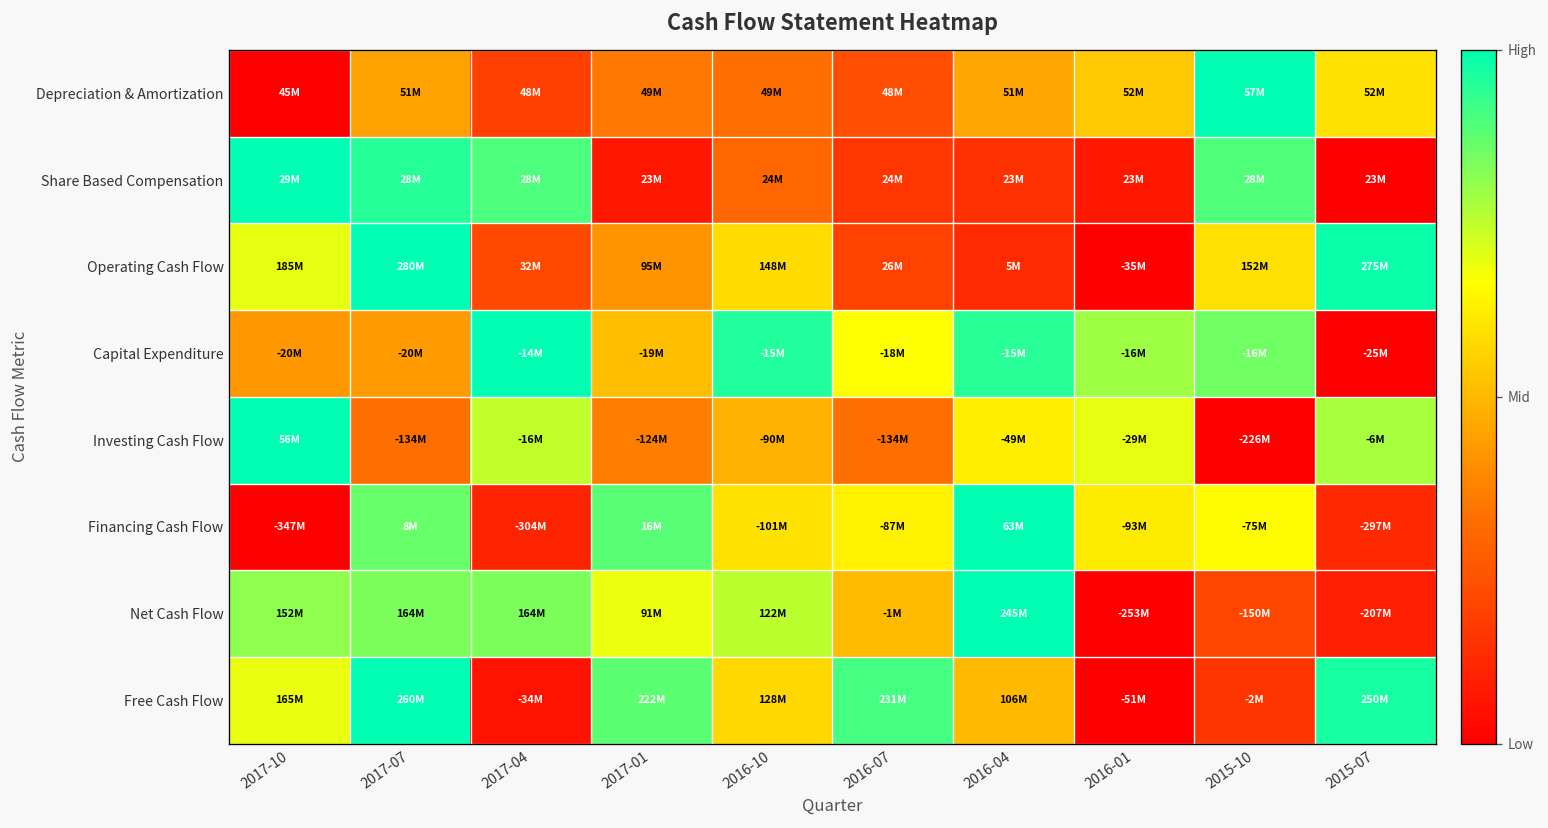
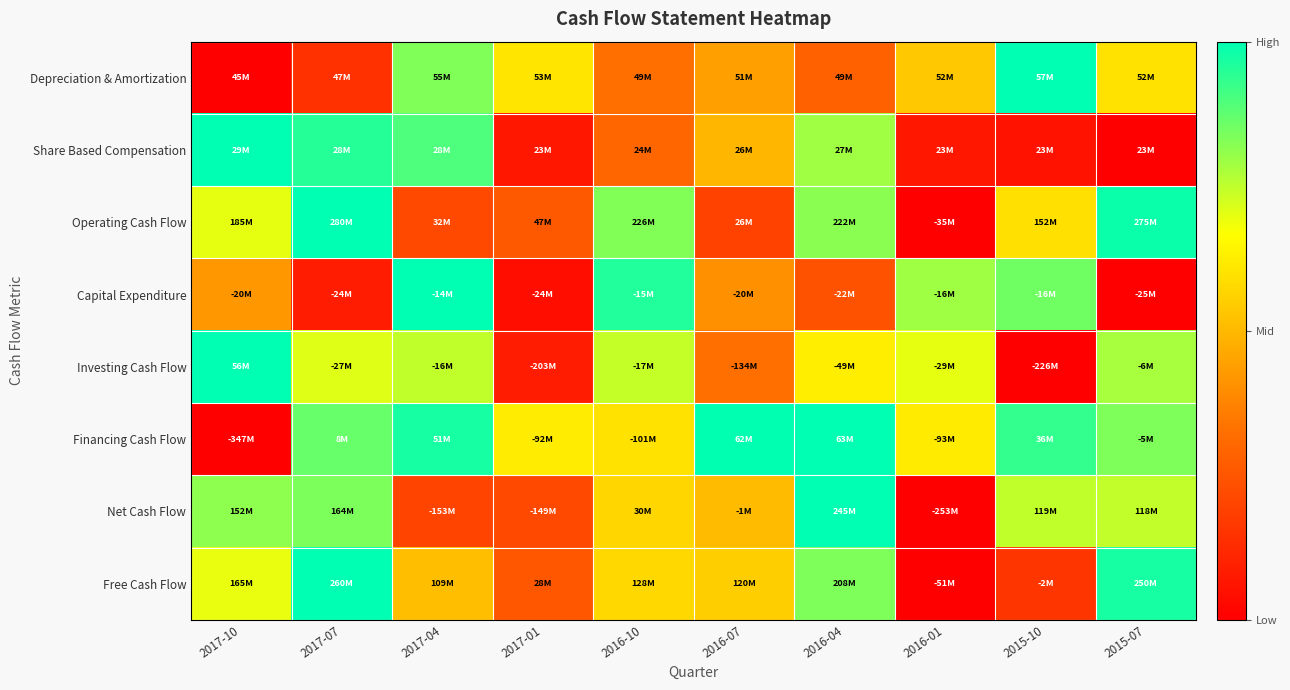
  {
    "Depreciation & Amortization": {
      "2017-10": "45M",
-     "2017-07": "51M",
-     "2017-04": "48M",
-     "2017-01": "49M",
+     "2017-07": "47M",
+     "2017-04": "55M",
+     "2017-01": "53M",
      "2016-10": "49M",
-     "2016-07": "48M",
-     "2016-04": "51M",
+     "2016-07": "51M",
+     "2016-04": "49M",
      "2016-01": "52M",
      "2015-10": "57M",
      "2015-07": "52M"
    },
    "Share Based Compensation": {
      "2017-10": "29M",
      "2017-07": "28M",
      "2017-04": "28M",
      "2017-01": "23M",
      "2016-10": "24M",
-     "2016-07": "24M",
-     "2016-04": "23M",
+     "2016-07": "26M",
+     "2016-04": "27M",
      "2016-01": "23M",
-     "2015-10": "28M",
+     "2015-10": "23M",
      "2015-07": "23M"
    },
    "Operating Cash Flow": {
      "2017-10": "185M",
      "2017-07": "280M",
      "2017-04": "32M",
-     "2017-01": "95M",
-     "2016-10": "148M",
+     "2017-01": "47M",
+     "2016-10": "226M",
      "2016-07": "26M",
-     "2016-04": "5M",
+     "2016-04": "222M",
      "2016-01": "-35M",
      "2015-10": "152M",
      "2015-07": "275M"
    },
    "Capital Expenditure": {
      "2017-10": "-20M",
-     "2017-07": "-20M",
+     "2017-07": "-24M",
      "2017-04": "-14M",
-     "2017-01": "-19M",
+     "2017-01": "-24M",
      "2016-10": "-15M",
-     "2016-07": "-18M",
-     "2016-04": "-15M",
+     "2016-07": "-20M",
+     "2016-04": "-22M",
      "2016-01": "-16M",
      "2015-10": "-16M",
      "2015-07": "-25M"
    },
    "Investing Cash Flow": {
      "2017-10": "56M",
-     "2017-07": "-134M",
+     "2017-07": "-27M",
      "2017-04": "-16M",
-     "2017-01": "-124M",
-     "2016-10": "-90M",
+     "2017-01": "-203M",
+     "2016-10": "-17M",
      "2016-07": "-134M",
      "2016-04": "-49M",
      "2016-01": "-29M",
      "2015-10": "-226M",
      "2015-07": "-6M"
    },
    "Financing Cash Flow": {
      "2017-10": "-347M",
      "2017-07": "8M",
-     "2017-04": "-304M",
-     "2017-01": "16M",
+     "2017-04": "51M",
+     "2017-01": "-92M",
      "2016-10": "-101M",
-     "2016-07": "-87M",
+     "2016-07": "62M",
      "2016-04": "63M",
      "2016-01": "-93M",
-     "2015-10": "-75M",
-     "2015-07": "-297M"
+     "2015-10": "36M",
+     "2015-07": "-5M"
    },
    "Net Cash Flow": {
      "2017-10": "152M",
      "2017-07": "164M",
-     "2017-04": "164M",
-     "2017-01": "91M",
-     "2016-10": "122M",
+     "2017-04": "-153M",
+     "2017-01": "-149M",
+     "2016-10": "30M",
      "2016-07": "-1M",
      "2016-04": "245M",
      "2016-01": "-253M",
-     "2015-10": "-150M",
-     "2015-07": "-207M"
+     "2015-10": "119M",
+     "2015-07": "118M"
    },
    "Free Cash Flow": {
      "2017-10": "165M",
      "2017-07": "260M",
-     "2017-04": "-34M",
-     "2017-01": "222M",
+     "2017-04": "109M",
+     "2017-01": "28M",
      "2016-10": "128M",
-     "2016-07": "231M",
-     "2016-04": "106M",
+     "2016-07": "120M",
+     "2016-04": "208M",
      "2016-01": "-51M",
      "2015-10": "-2M",
      "2015-07": "250M"
    }
  }
